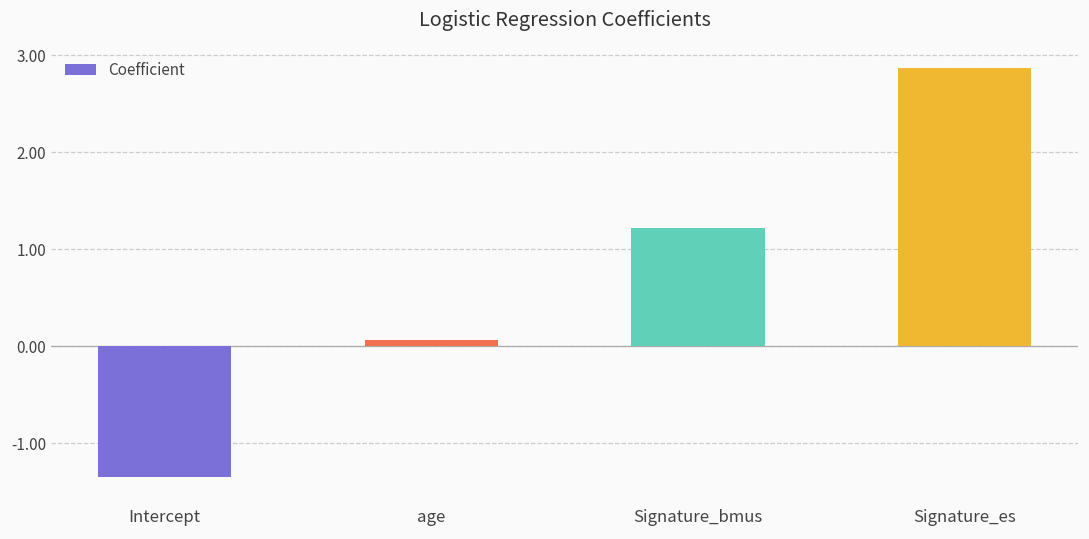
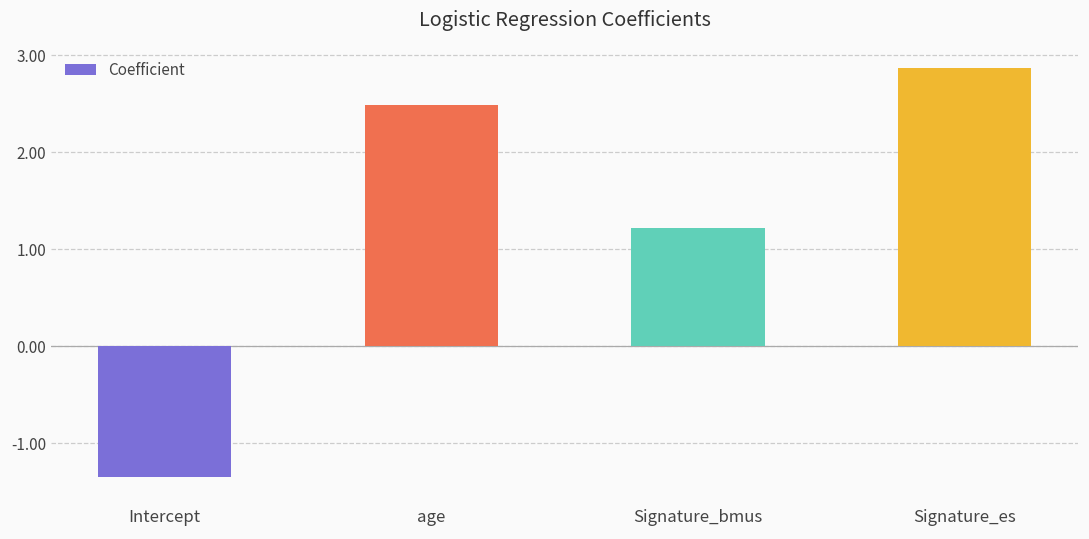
  {
    "Intercept": -1.3,
-   "age": 0.1,
+   "age": 2.5,
    "Signature_bmus": 1.2,
    "Signature_es": 2.9
  }
